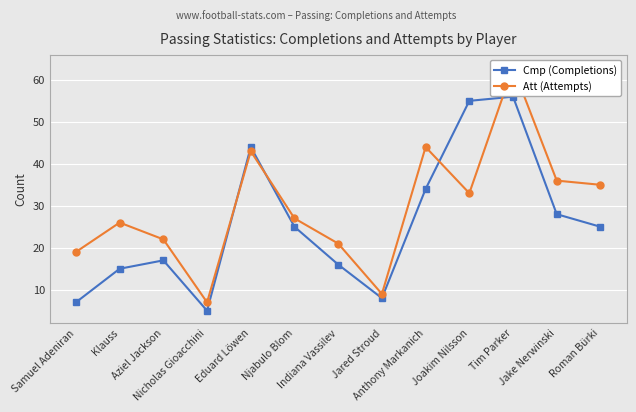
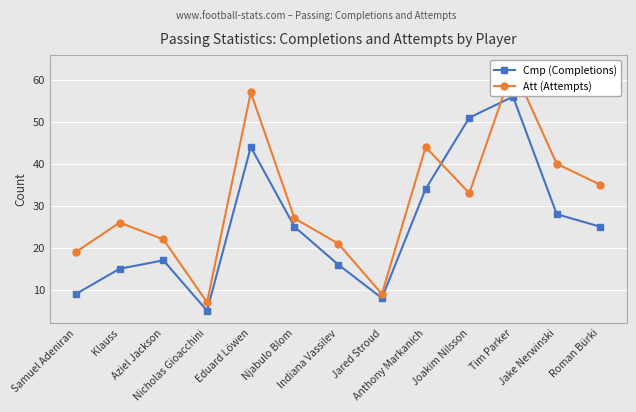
  {
    "Cmp (Completions)": {
-     "Samuel Adeniran": 7,
+     "Samuel Adeniran": 9,
      "Klauss": 15,
      "Aziel Jackson": 17,
      "Nicholas Gioacchini": 5,
      "Eduard Löwen": 44,
      "Njabulo Blom": 25,
      "Indiana Vassilev": 16,
      "Jared Stroud": 8,
      "Anthony Markanich": 34,
-     "Joakim Nilsson": 55,
+     "Joakim Nilsson": 51,
      "Tim Parker": 56,
      "Jake Nerwinski": 28,
      "Roman Bürki": 25
    },
    "Att (Attempts)": {
      "Samuel Adeniran": 19,
      "Klauss": 26,
      "Aziel Jackson": 22,
      "Nicholas Gioacchini": 7,
-     "Eduard Löwen": 43,
+     "Eduard Löwen": 57,
      "Njabulo Blom": 27,
      "Indiana Vassilev": 21,
      "Jared Stroud": 9,
      "Anthony Markanich": 44,
      "Joakim Nilsson": 33,
-     "Jake Nerwinski": 36,
+     "Jake Nerwinski": 40,
      "Roman Bürki": 35
    }
  }
